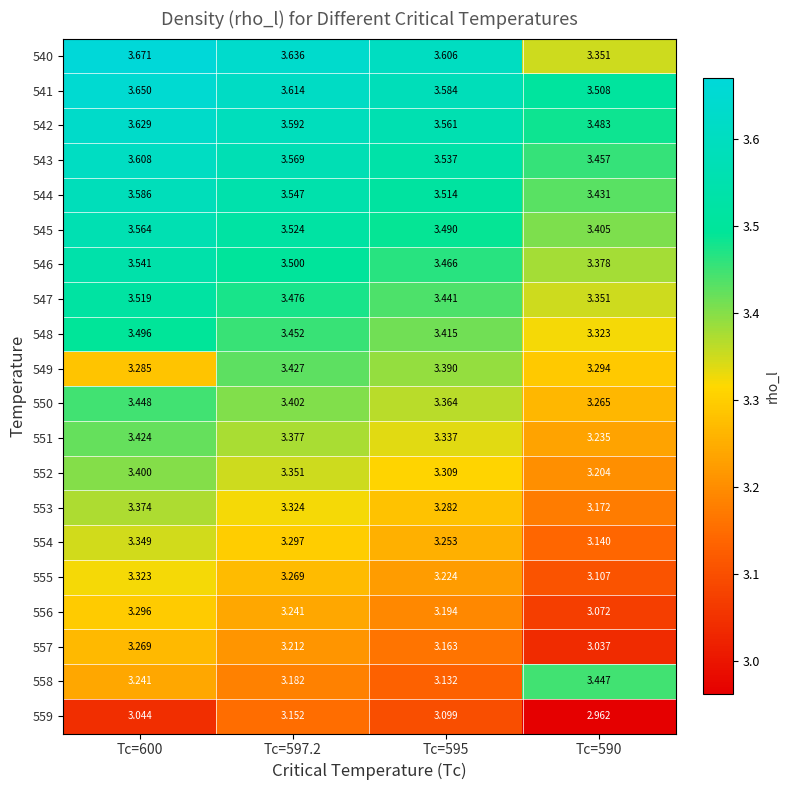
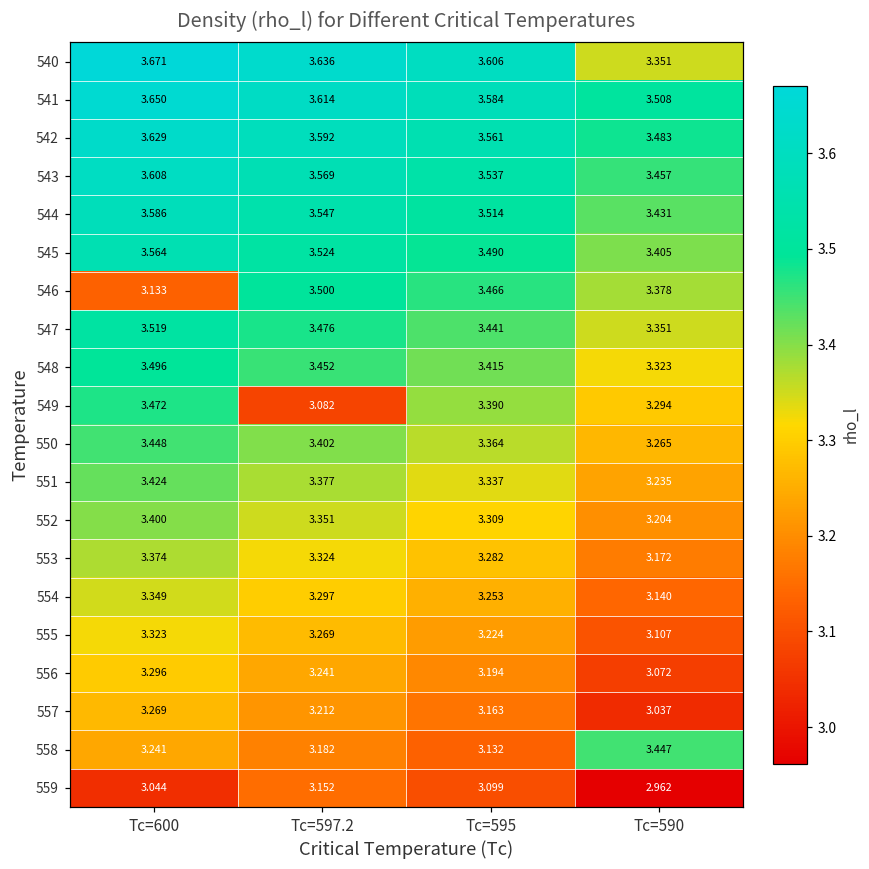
  {
    "540": {
      "Tc=600": 3.671,
      "Tc=597.2": 3.636,
      "Tc=595": 3.606,
      "Tc=590": 3.351
    },
    "541": {
      "Tc=600": 3.650,
      "Tc=597.2": 3.614,
      "Tc=595": 3.584,
      "Tc=590": 3.508
    },
    "542": {
      "Tc=600": 3.629,
      "Tc=597.2": 3.592,
      "Tc=595": 3.561,
      "Tc=590": 3.483
    },
    "543": {
      "Tc=600": 3.608,
      "Tc=597.2": 3.569,
      "Tc=595": 3.537,
      "Tc=590": 3.457
    },
    "544": {
      "Tc=600": 3.586,
      "Tc=597.2": 3.547,
      "Tc=595": 3.514,
      "Tc=590": 3.431
    },
    "545": {
      "Tc=600": 3.564,
      "Tc=597.2": 3.524,
      "Tc=595": 3.490,
      "Tc=590": 3.405
    },
    "546": {
-     "Tc=600": 3.541,
+     "Tc=600": 3.133,
      "Tc=597.2": 3.500,
      "Tc=595": 3.466,
      "Tc=590": 3.378
    },
    "547": {
      "Tc=600": 3.519,
      "Tc=597.2": 3.476,
      "Tc=595": 3.441,
      "Tc=590": 3.351
    },
    "548": {
      "Tc=600": 3.496,
      "Tc=597.2": 3.452,
      "Tc=595": 3.415,
      "Tc=590": 3.323
    },
    "549": {
-     "Tc=600": 3.285,
-     "Tc=597.2": 3.427,
+     "Tc=600": 3.472,
+     "Tc=597.2": 3.082,
      "Tc=595": 3.390,
      "Tc=590": 3.294
    },
    "550": {
      "Tc=600": 3.448,
      "Tc=597.2": 3.402,
      "Tc=595": 3.364,
      "Tc=590": 3.265
    },
    "551": {
      "Tc=600": 3.424,
      "Tc=597.2": 3.377,
      "Tc=595": 3.337,
      "Tc=590": 3.235
    },
    "552": {
      "Tc=600": 3.400,
      "Tc=597.2": 3.351,
      "Tc=595": 3.309,
      "Tc=590": 3.204
    },
    "553": {
      "Tc=600": 3.374,
      "Tc=597.2": 3.324,
      "Tc=595": 3.282,
      "Tc=590": 3.172
    },
    "554": {
      "Tc=600": 3.349,
      "Tc=597.2": 3.297,
      "Tc=595": 3.253,
      "Tc=590": 3.140
    },
    "555": {
      "Tc=600": 3.323,
      "Tc=597.2": 3.269,
      "Tc=595": 3.224,
      "Tc=590": 3.107
    },
    "556": {
      "Tc=600": 3.296,
      "Tc=597.2": 3.241,
      "Tc=595": 3.194,
      "Tc=590": 3.072
    },
    "557": {
      "Tc=600": 3.269,
      "Tc=597.2": 3.212,
      "Tc=595": 3.163,
      "Tc=590": 3.037
    },
    "558": {
      "Tc=600": 3.241,
      "Tc=597.2": 3.182,
      "Tc=595": 3.132,
      "Tc=590": 3.447
    },
    "559": {
      "Tc=600": 3.044,
      "Tc=597.2": 3.152,
      "Tc=595": 3.099,
      "Tc=590": 2.962
    }
  }
